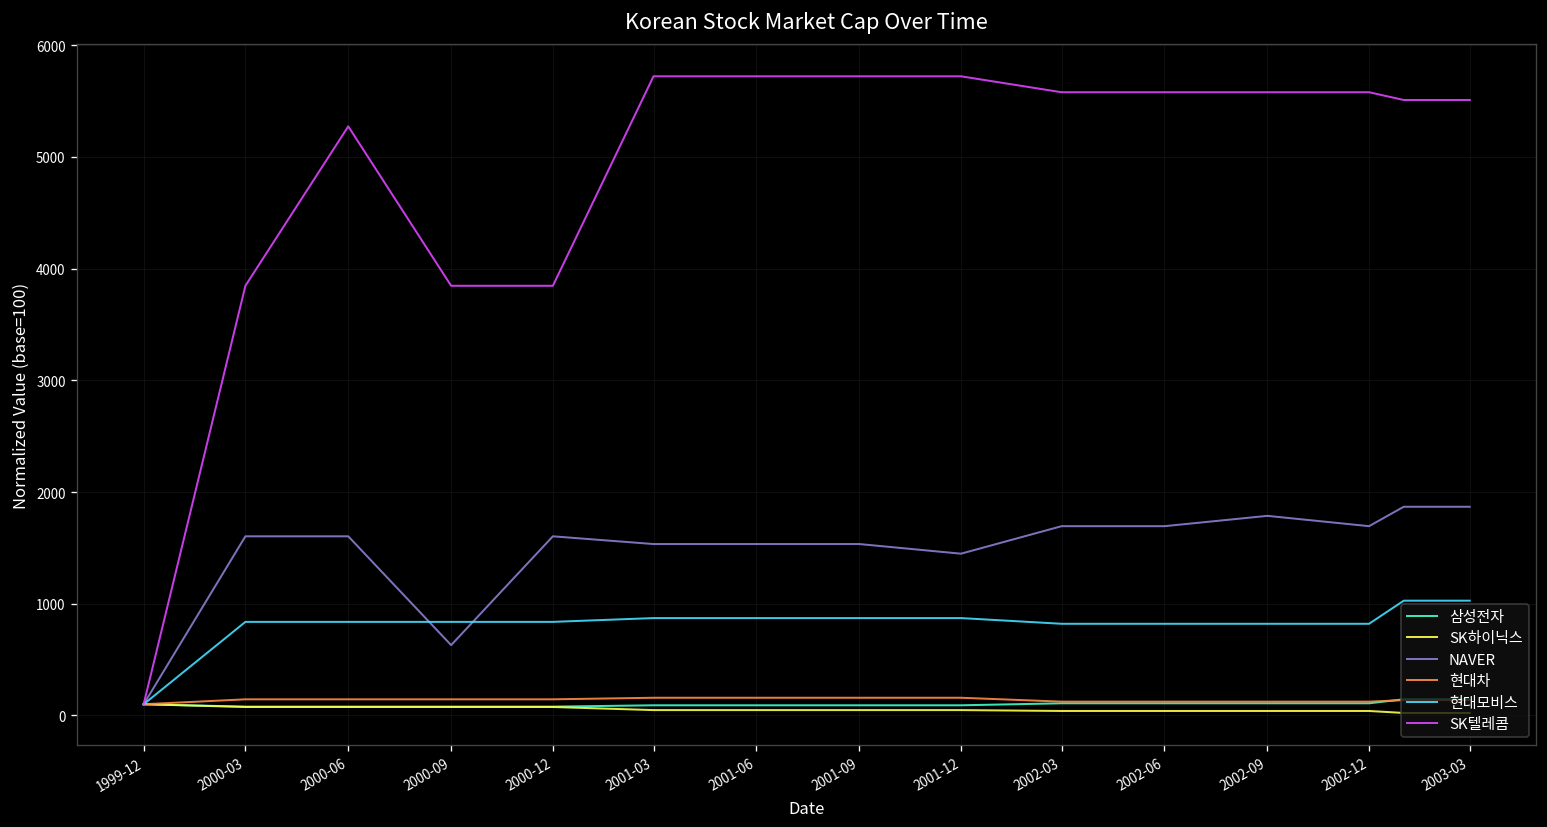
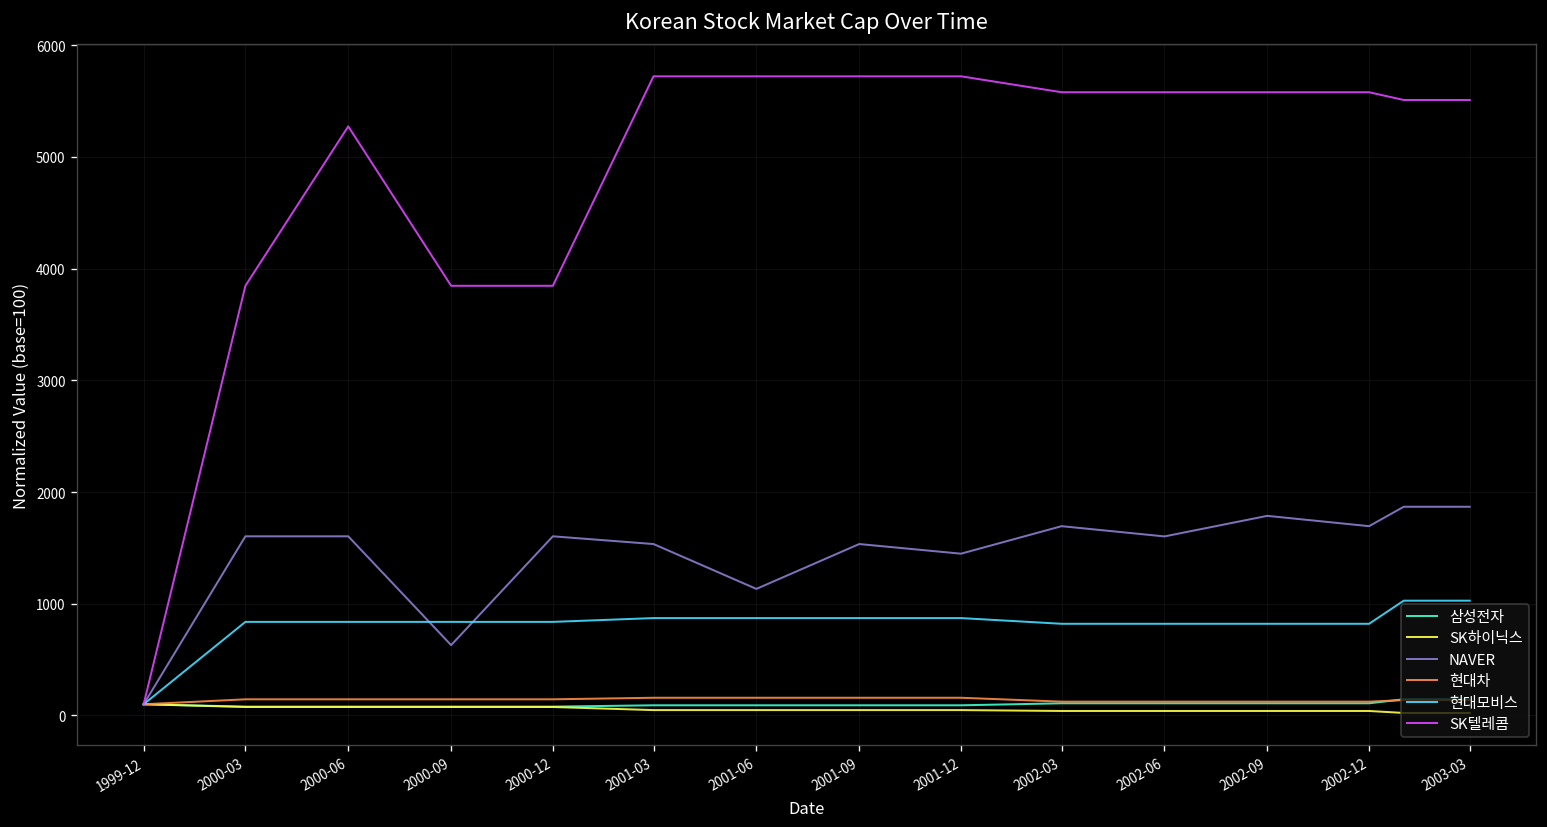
  {
    "SK하이닉스": {
      "2001-03": 0,
      "2001-06": 0,
      "2001-09": 0,
      "2001-12": 0,
      "2002-03": 0,
      "2002-06": 0,
      "2002-09": 0,
      "2002-12": 0
    },
    "NAVER": {
      "2000-03": 1600,
      "2000-06": 1600,
      "2000-09": 600,
      "2000-12": 1600,
      "2001-03": 1500,
-     "2001-06": 1500,
+     "2001-06": 1100,
      "2001-09": 1500,
      "2001-12": 1400,
      "2002-03": 1700,
-     "2002-06": 1700,
+     "2002-06": 1600,
      "2002-09": 1800,
      "2002-12": 1700,
      "2003-03": 1900
    },
    "현대차": {
      "2000-03": 100,
      "2000-06": 100,
      "2000-09": 100,
      "2000-12": 100,
      "2001-03": 200,
      "2001-06": 200,
      "2001-09": 200,
      "2001-12": 200
    },
    "SK텔레콤": {
      "2000-03": 3800,
      "2000-06": 5300,
      "2000-09": 3800,
      "2000-12": 3800,
      "2001-03": 5700,
      "2001-06": 5700,
      "2001-09": 5700,
      "2001-12": 5700,
      "2002-03": 5600,
      "2002-06": 5600,
      "2002-09": 5600,
      "2002-12": 5600,
      "2003-03": 5500
    }
  }
